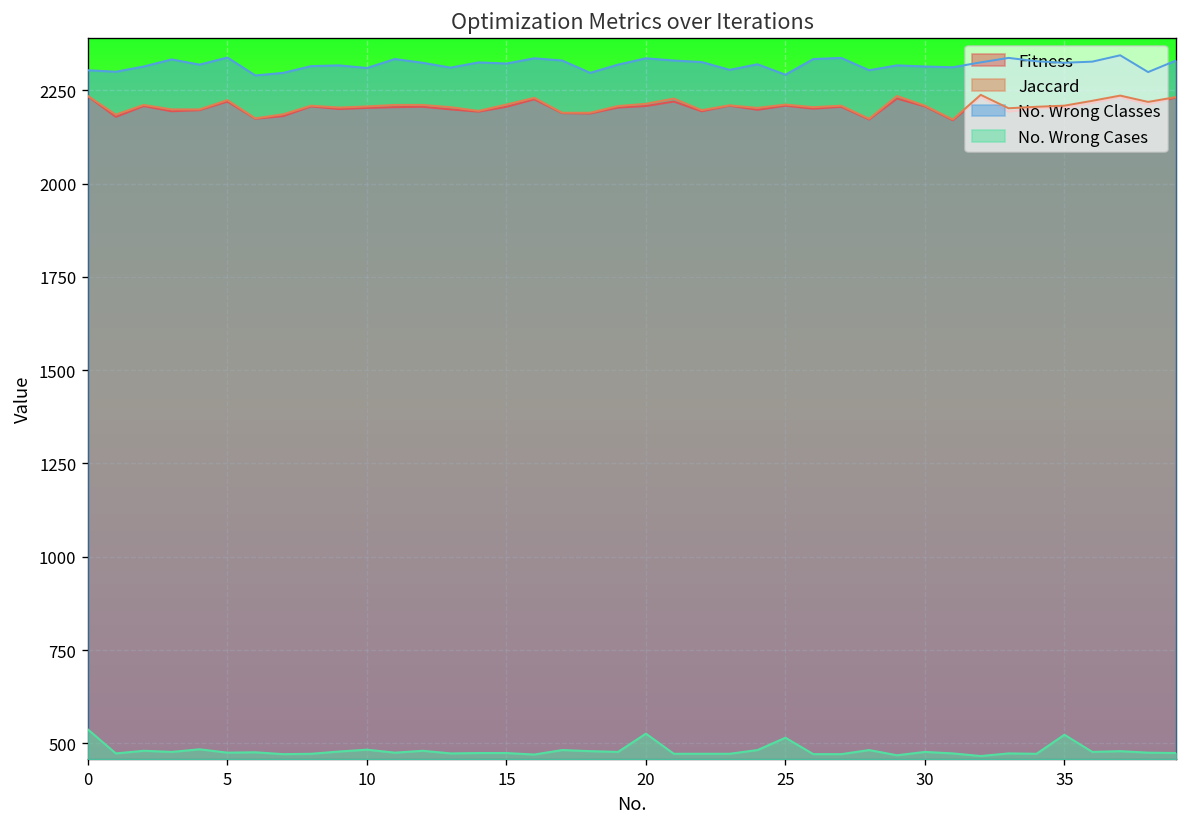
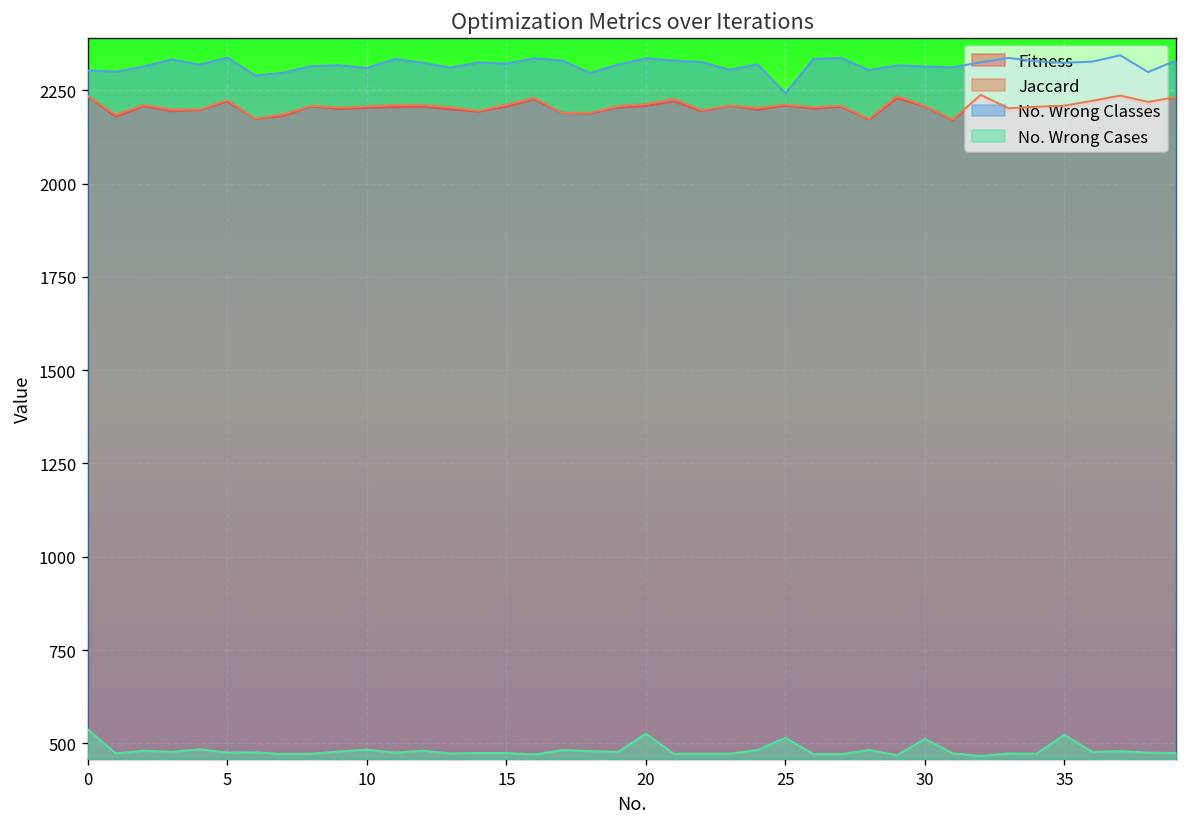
  {
    "No. Wrong Classes": {
      "0": 2300,
      "5": 2340,
      "10": 2310,
      "15": 2320,
      "20": 2340,
-     "25": 2290,
+     "25": 2240,
      "30": 2310
    },
    "No. Wrong Cases": {
      "0": 540,
      "5": 480,
      "10": 480,
      "15": 470,
      "20": 530,
      "25": 520,
-     "30": 480,
+     "30": 510,
      "35": 520
    }
  }
